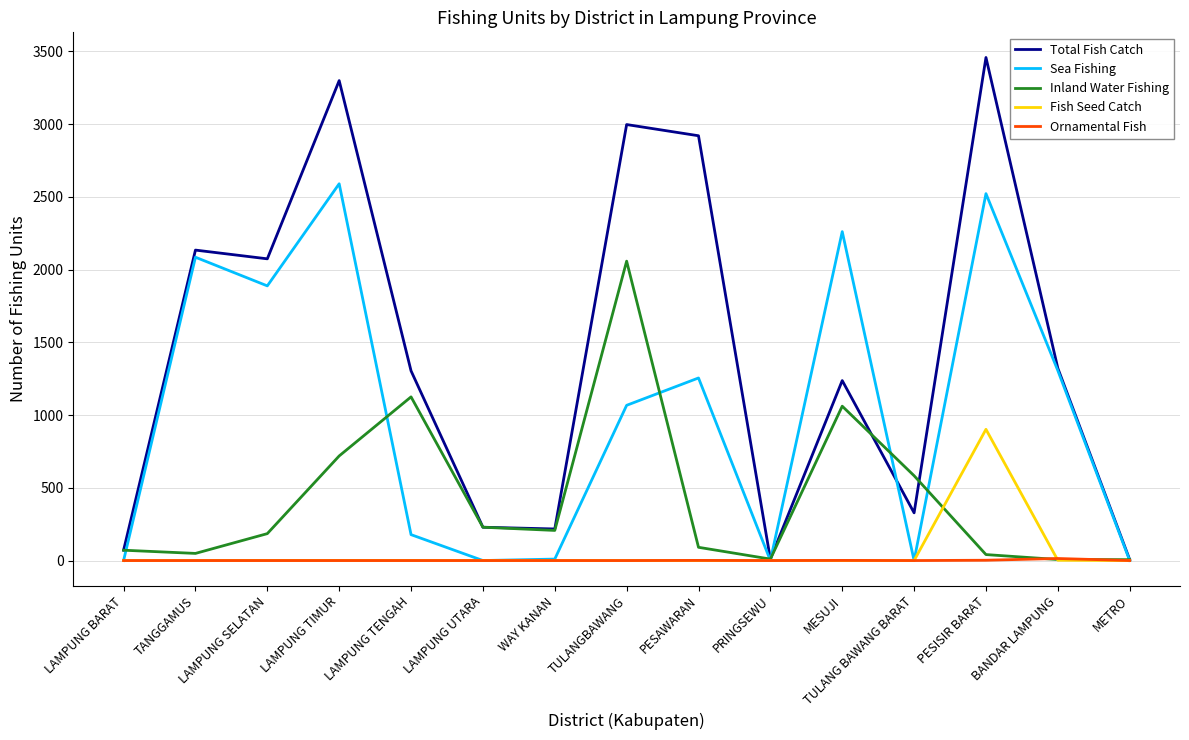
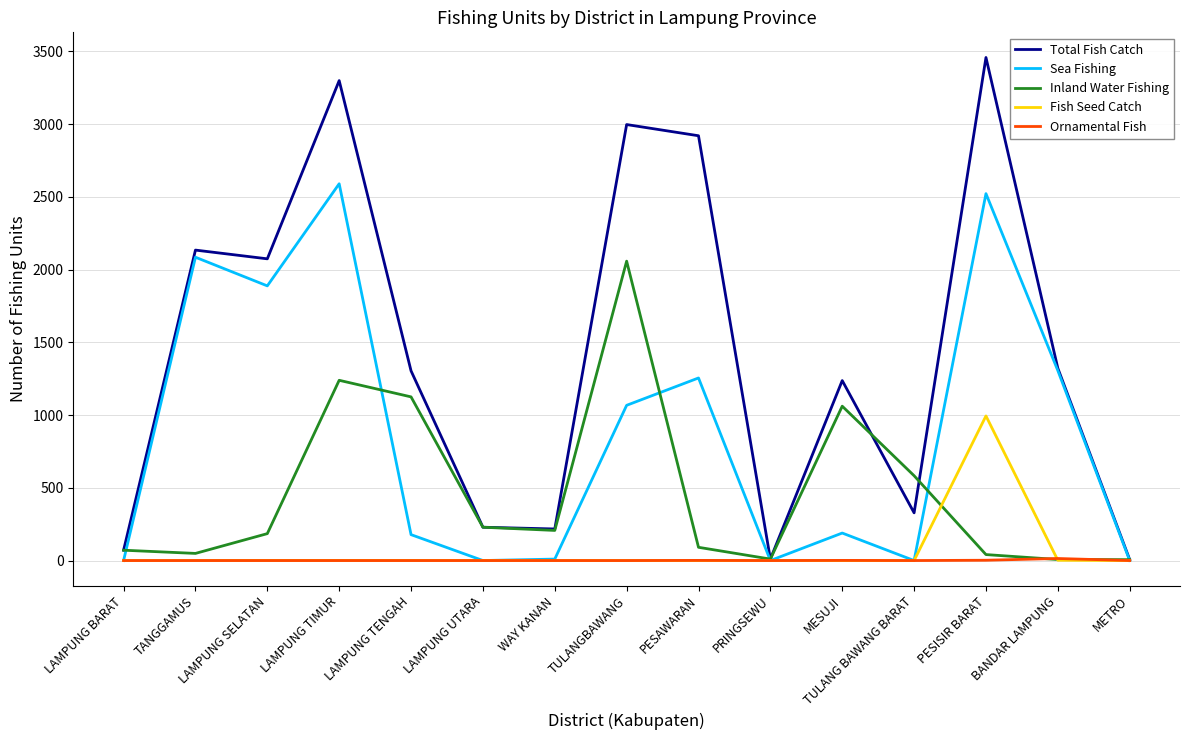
  {
    "Total Fish Catch": {
      "TANGGAMUS": 2130,
      "LAMPUNG SELATAN": 2070,
      "LAMPUNG TIMUR": 3300,
      "LAMPUNG TENGAH": 1300,
      "TULANGBAWANG": 3000,
      "PESAWARAN": 2920,
      "MESUJI": 1240,
      "TULANG BAWANG BARAT": 330,
      "PESISIR BARAT": 3460
    },
    "Sea Fishing": {
      "TANGGAMUS": 2090,
      "LAMPUNG SELATAN": 1890,
      "LAMPUNG TIMUR": 2590,
      "LAMPUNG TENGAH": 180,
      "TULANGBAWANG": 1070,
      "PESAWARAN": 1260,
-     "MESUJI": 2260,
+     "MESUJI": 190,
      "PESISIR BARAT": 2520
    },
    "Inland Water Fishing": {
      "TANGGAMUS": 50,
      "LAMPUNG SELATAN": 190,
-     "LAMPUNG TIMUR": 720,
+     "LAMPUNG TIMUR": 1240,
      "LAMPUNG TENGAH": 1130,
      "TULANGBAWANG": 2060,
      "PESAWARAN": 90,
      "MESUJI": 1060,
      "TULANG BAWANG BARAT": 580,
      "PESISIR BARAT": 40
    },
    "Fish Seed Catch": {
-     "PESISIR BARAT": 900
+     "PESISIR BARAT": 990
    },
    "Ornamental Fish": {
      "PESISIR BARAT": 0
    }
  }
